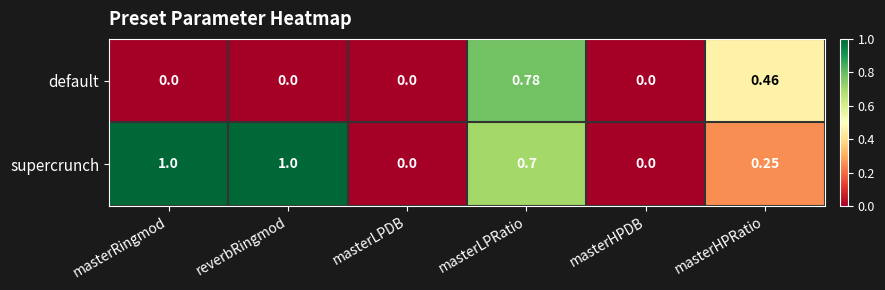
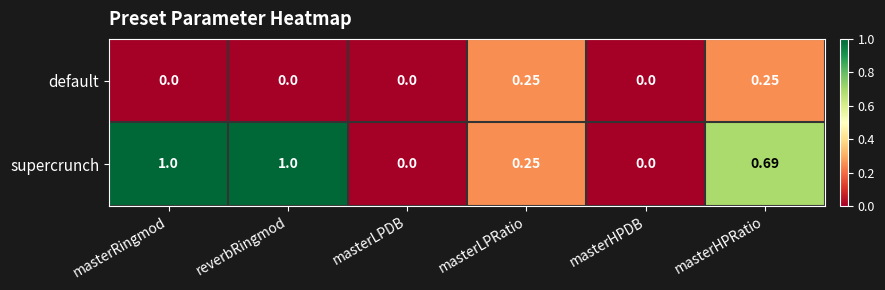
  {
    "default": {
      "masterRingmod": 0.0,
      "reverbRingmod": 0.0,
      "masterLPDB": 0.0,
-     "masterLPRatio": 0.78,
+     "masterLPRatio": 0.25,
      "masterHPDB": 0.0,
-     "masterHPRatio": 0.46
+     "masterHPRatio": 0.25
    },
    "supercrunch": {
      "masterRingmod": 1.0,
      "reverbRingmod": 1.0,
      "masterLPDB": 0.0,
-     "masterLPRatio": 0.7,
+     "masterLPRatio": 0.25,
      "masterHPDB": 0.0,
-     "masterHPRatio": 0.25
+     "masterHPRatio": 0.69
    }
  }
